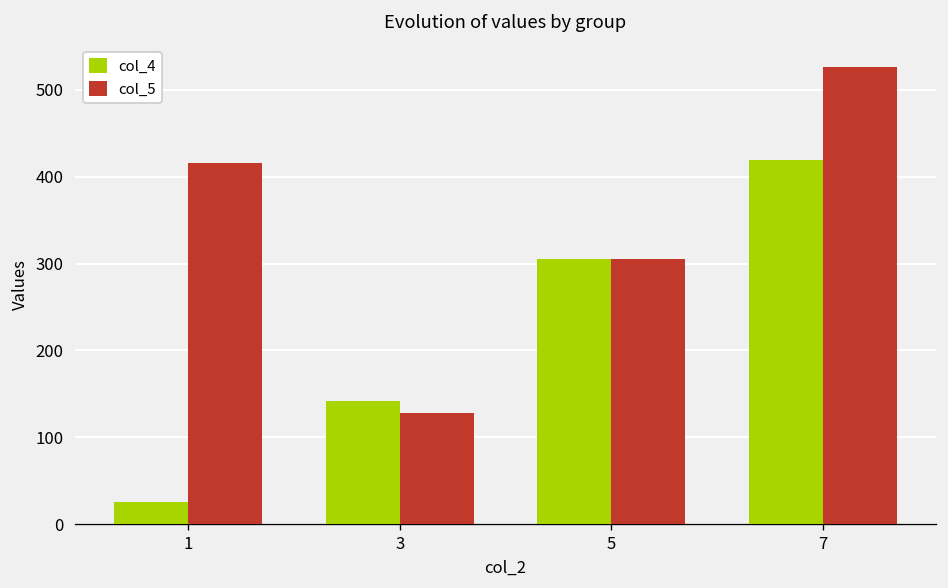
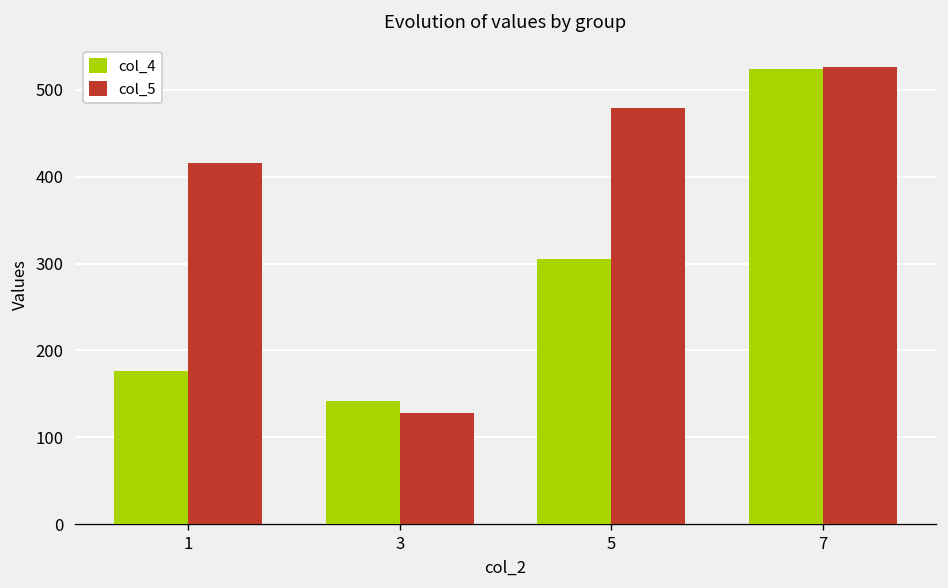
  {
    "col_4": {
-     "1": 30,
+     "1": 180,
      "3": 140,
      "5": 310,
-     "7": 420
+     "7": 520
    },
    "col_5": {
      "1": 420,
      "3": 130,
-     "5": 310,
+     "5": 480,
      "7": 530
    }
  }
